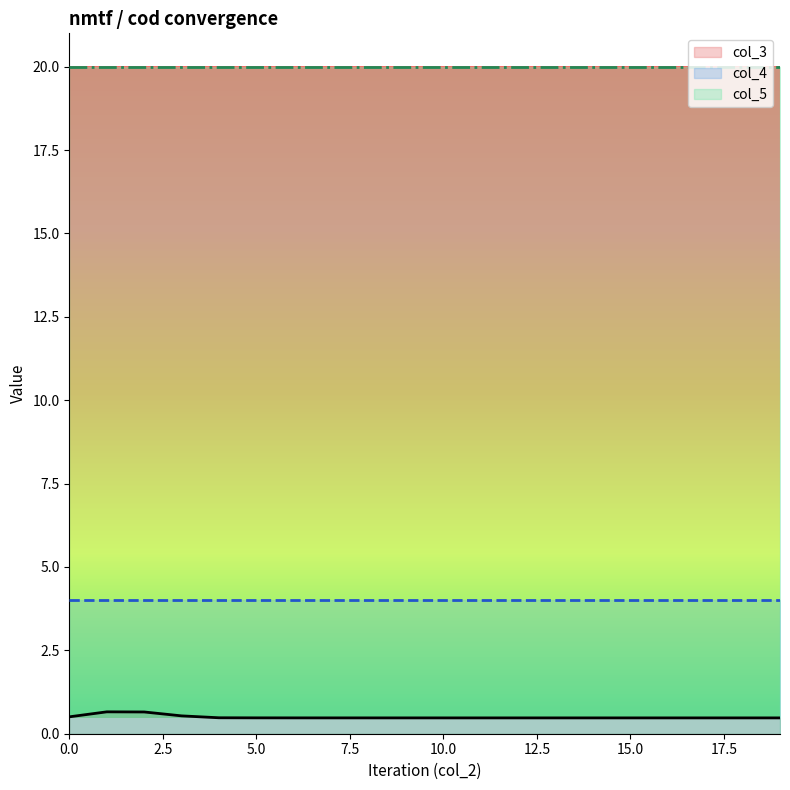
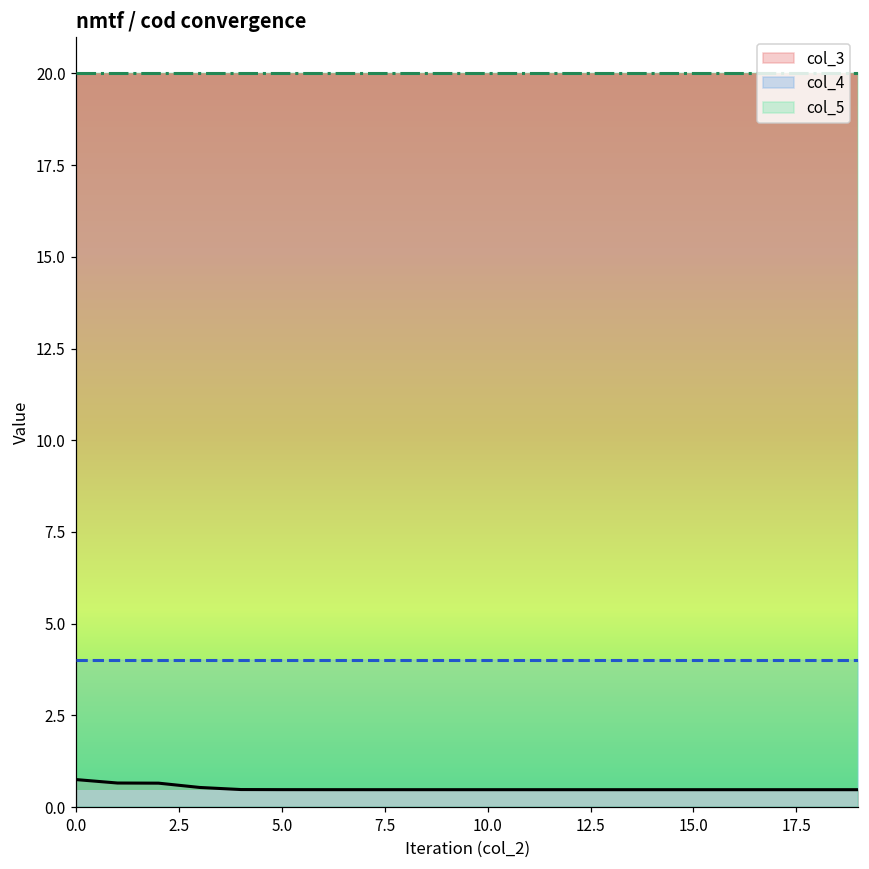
  {
    "col_3": {
-     "0.0": 0.5,
+     "0.0": 0.7,
      "5.0": 0.5,
      "10.0": 0.5,
      "15.0": 0.5
    }
  }
